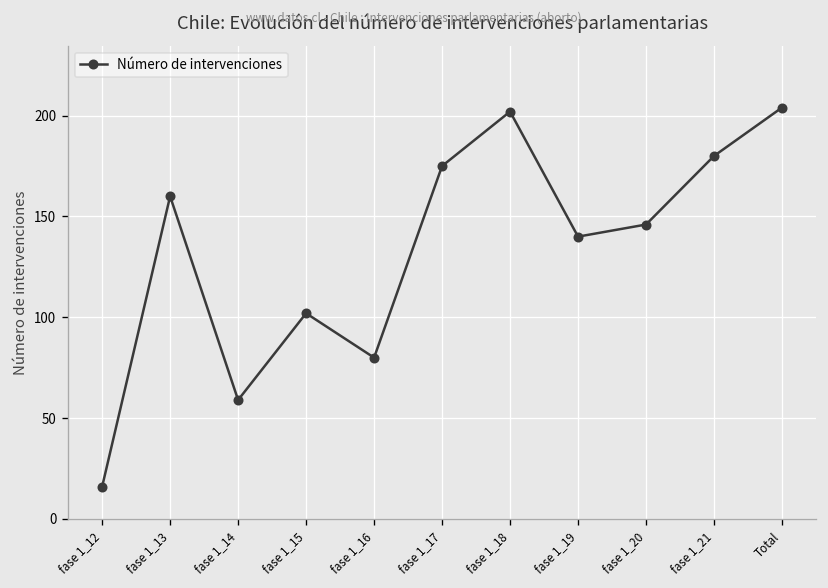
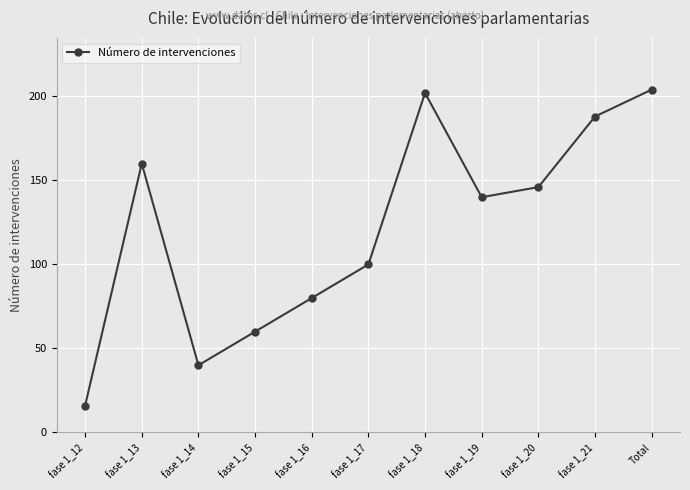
  {
    "fase 1_12": 16,
    "fase 1_13": 160,
-   "fase 1_14": 59,
-   "fase 1_15": 102,
+   "fase 1_14": 40,
+   "fase 1_15": 60,
    "fase 1_16": 80,
-   "fase 1_17": 175,
+   "fase 1_17": 100,
    "fase 1_18": 202,
    "fase 1_19": 140,
    "fase 1_20": 146,
-   "fase 1_21": 180,
+   "fase 1_21": 188,
    "Total": 204
  }
